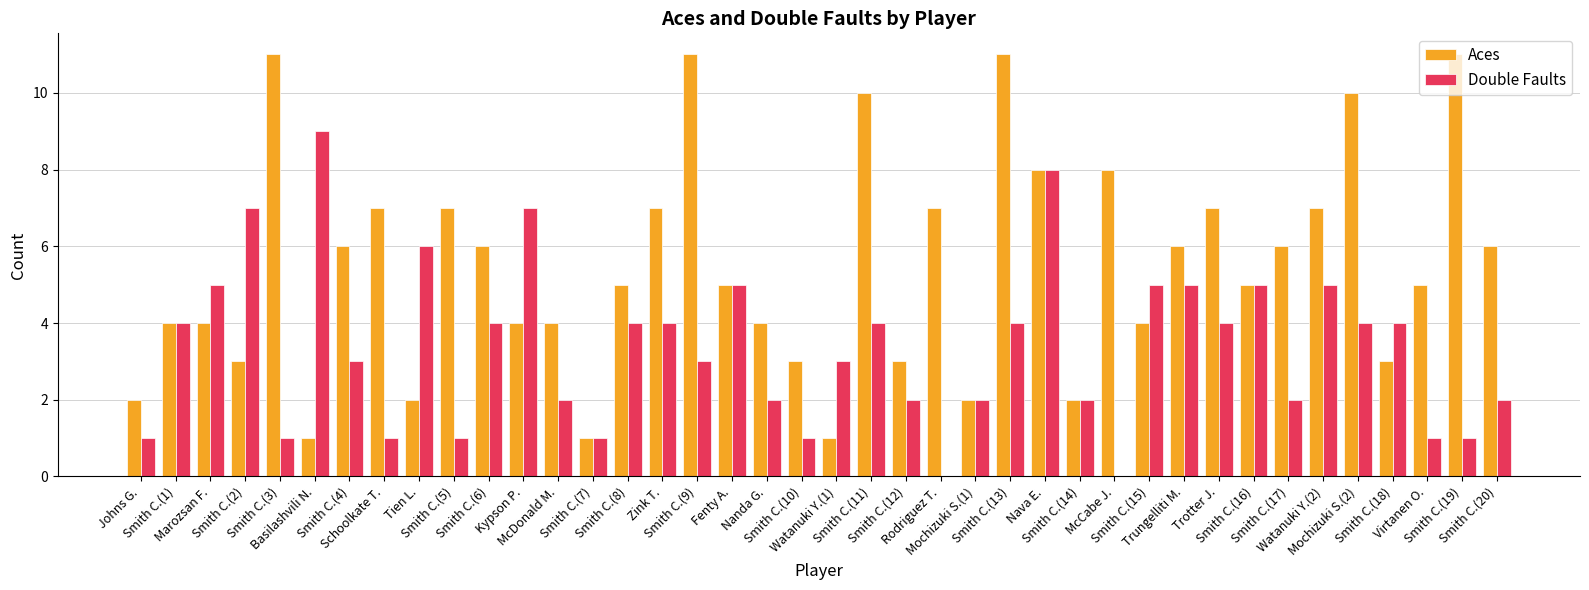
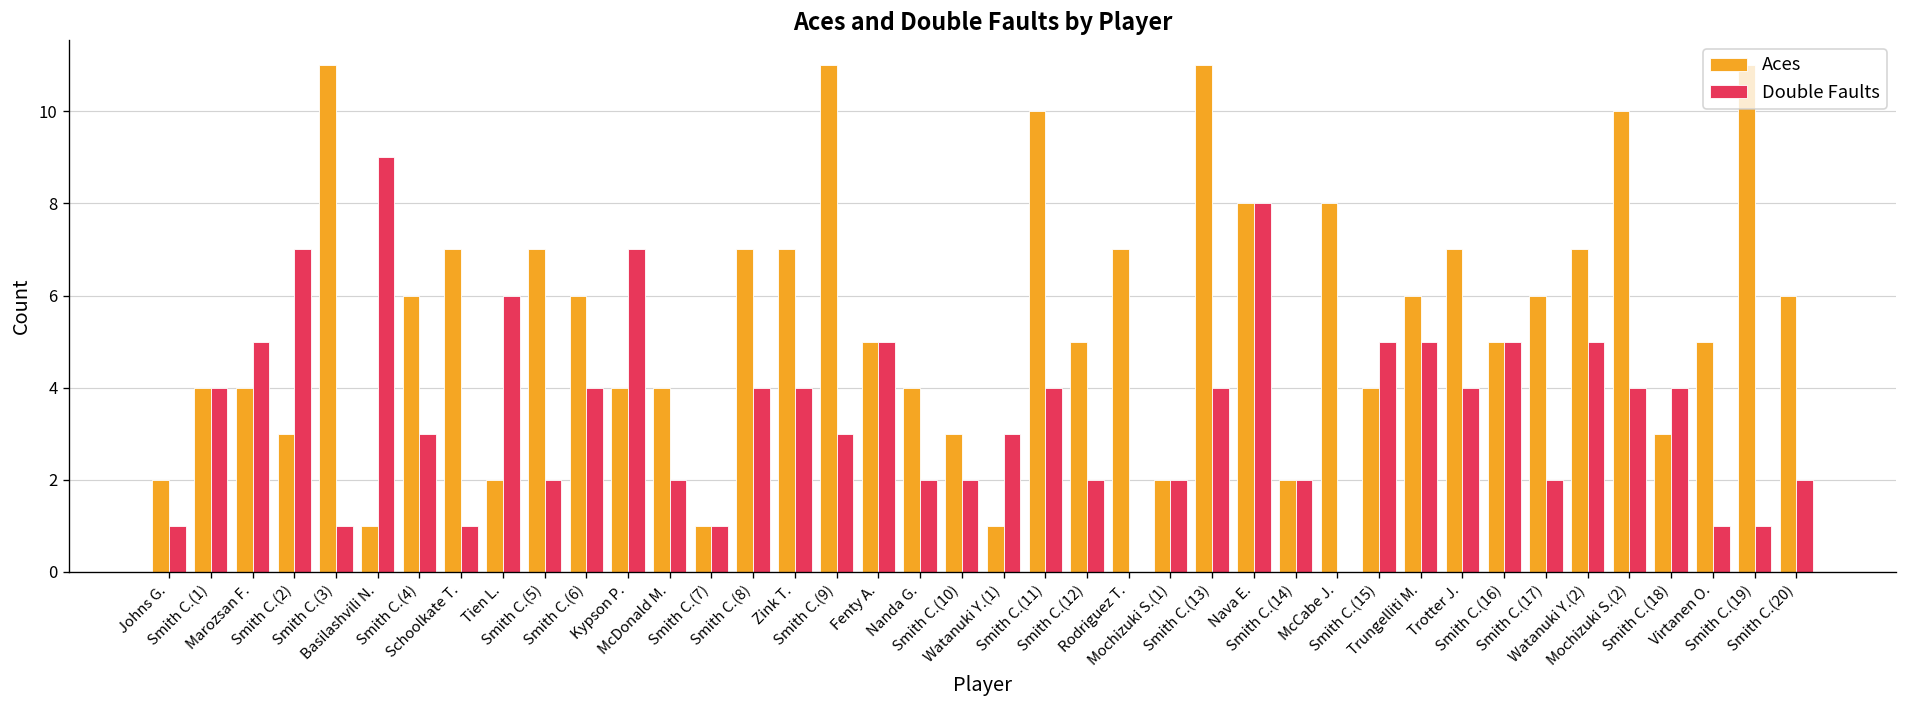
  {
    "Aces": {
      "Johns G.": 2,
      "Smith C.(1)": 4,
      "Marozsan F.": 4,
      "Smith C.(2)": 3,
      "Smith C.(3)": 11,
      "Basilashvili N.": 1,
      "Smith C.(4)": 6,
      "Schoolkate T.": 7,
      "Tien L.": 2,
      "Smith C.(5)": 7,
      "Smith C.(6)": 6,
      "Kypson P.": 4,
      "McDonald M.": 4,
      "Smith C.(7)": 1,
-     "Smith C.(8)": 5,
+     "Smith C.(8)": 7,
      "Zink T.": 7,
      "Smith C.(9)": 11,
      "Fenty A.": 5,
      "Nanda G.": 4,
      "Smith C.(10)": 3,
      "Watanuki Y.(1)": 1,
      "Smith C.(11)": 10,
-     "Smith C.(12)": 3,
+     "Smith C.(12)": 5,
      "Rodriguez T.": 7,
      "Mochizuki S.(1)": 2,
      "Smith C.(13)": 11,
      "Nava E.": 8,
      "Smith C.(14)": 2,
      "McCabe J.": 8,
      "Smith C.(15)": 4,
      "Trungelliti M.": 6,
      "Trotter J.": 7,
      "Smith C.(16)": 5,
      "Smith C.(17)": 6,
      "Watanuki Y.(2)": 7,
      "Mochizuki S.(2)": 10,
      "Smith C.(18)": 3,
      "Virtanen O.": 5,
      "Smith C.(20)": 6
    },
    "Double Faults": {
      "Johns G.": 1,
      "Smith C.(1)": 4,
      "Marozsan F.": 5,
      "Smith C.(2)": 7,
      "Smith C.(3)": 1,
      "Basilashvili N.": 9,
      "Smith C.(4)": 3,
      "Schoolkate T.": 1,
      "Tien L.": 6,
-     "Smith C.(5)": 1,
+     "Smith C.(5)": 2,
      "Smith C.(6)": 4,
      "Kypson P.": 7,
      "McDonald M.": 2,
      "Smith C.(7)": 1,
      "Smith C.(8)": 4,
      "Zink T.": 4,
      "Smith C.(9)": 3,
      "Fenty A.": 5,
      "Nanda G.": 2,
-     "Smith C.(10)": 1,
+     "Smith C.(10)": 2,
      "Watanuki Y.(1)": 3,
      "Smith C.(11)": 4,
      "Smith C.(12)": 2,
      "Rodriguez T.": 0,
      "Mochizuki S.(1)": 2,
      "Smith C.(13)": 4,
      "Nava E.": 8,
      "Smith C.(14)": 2,
      "McCabe J.": 0,
      "Smith C.(15)": 5,
      "Trungelliti M.": 5,
      "Trotter J.": 4,
      "Smith C.(16)": 5,
      "Smith C.(17)": 2,
      "Watanuki Y.(2)": 5,
      "Mochizuki S.(2)": 4,
      "Smith C.(18)": 4,
      "Virtanen O.": 1,
      "Smith C.(19)": 1,
      "Smith C.(20)": 2
    }
  }
